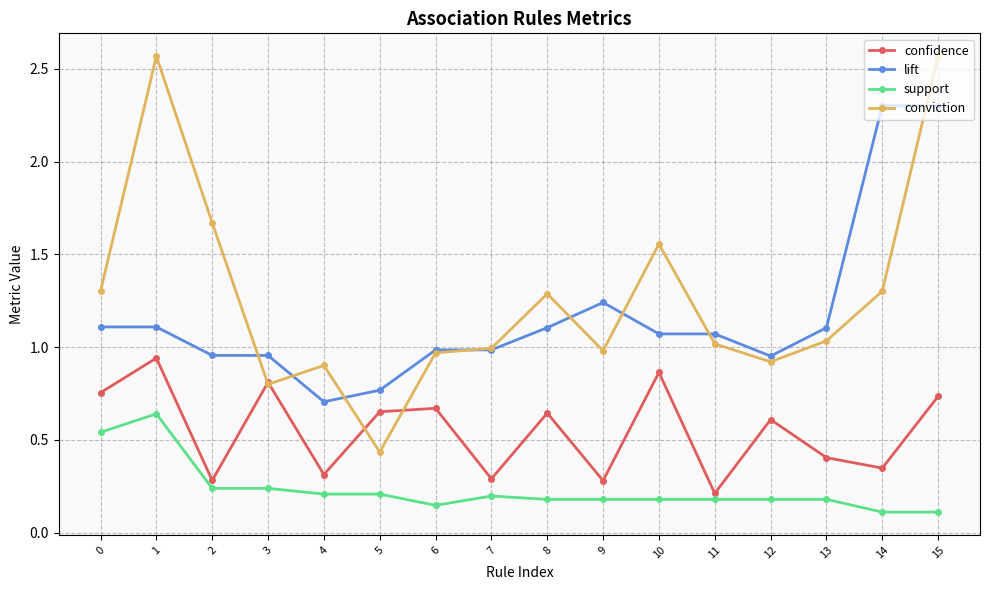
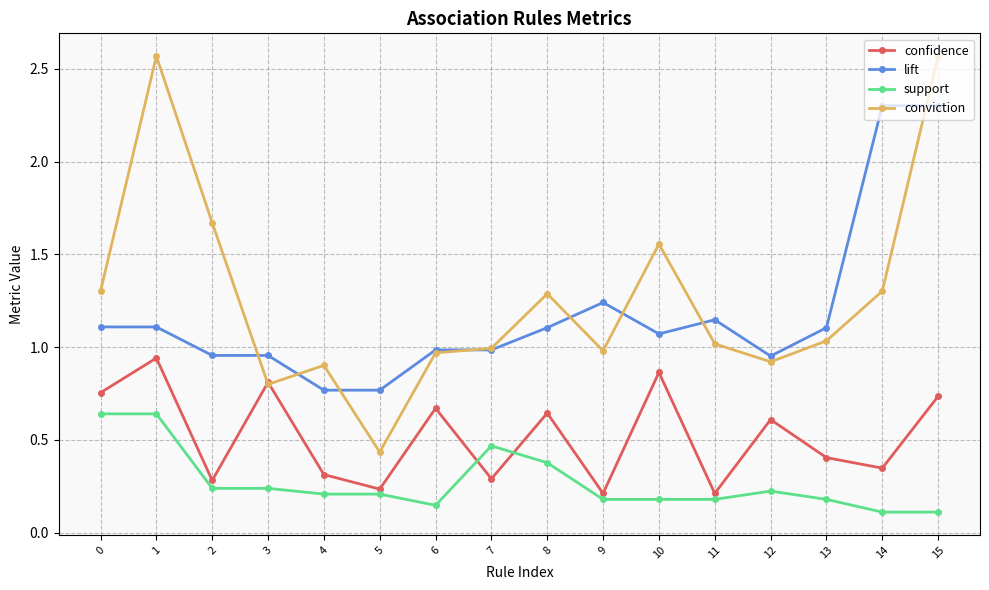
  {
    "confidence": {
      "0": 0.75,
      "1": 0.94,
      "2": 0.28,
      "4": 0.31,
-     "5": 0.65,
+     "5": 0.23,
      "6": 0.67,
      "7": 0.29,
      "8": 0.64,
-     "9": 0.28,
+     "9": 0.21,
      "10": 0.86,
      "11": 0.21,
      "12": 0.61,
      "13": 0.40,
      "14": 0.35,
      "15": 0.73
    },
    "lift": {
      "0": 1.11,
      "1": 1.11,
      "2": 0.96,
      "3": 0.96,
-     "4": 0.71,
+     "4": 0.77,
      "5": 0.77,
      "6": 0.99,
      "8": 1.10,
      "9": 1.24,
      "10": 1.07,
-     "11": 1.07,
+     "11": 1.15,
      "12": 0.95,
      "13": 1.10
    },
    "support": {
-     "0": 0.54,
+     "0": 0.64,
      "1": 0.64,
      "2": 0.24,
      "3": 0.24,
      "4": 0.21,
      "5": 0.21,
      "6": 0.15,
-     "7": 0.20,
-     "8": 0.18,
+     "7": 0.47,
+     "8": 0.38,
      "9": 0.18,
      "10": 0.18,
      "11": 0.18,
-     "12": 0.18,
+     "12": 0.22,
      "13": 0.18,
      "14": 0.11,
      "15": 0.11
    },
    "conviction": {
      "0": 1.30,
      "1": 2.57,
      "2": 1.67,
      "4": 0.90,
      "5": 0.43,
      "6": 0.97,
      "8": 1.29,
      "9": 0.98,
      "10": 1.56,
      "11": 1.02,
      "12": 0.92,
      "13": 1.03,
      "14": 1.30
    }
  }
